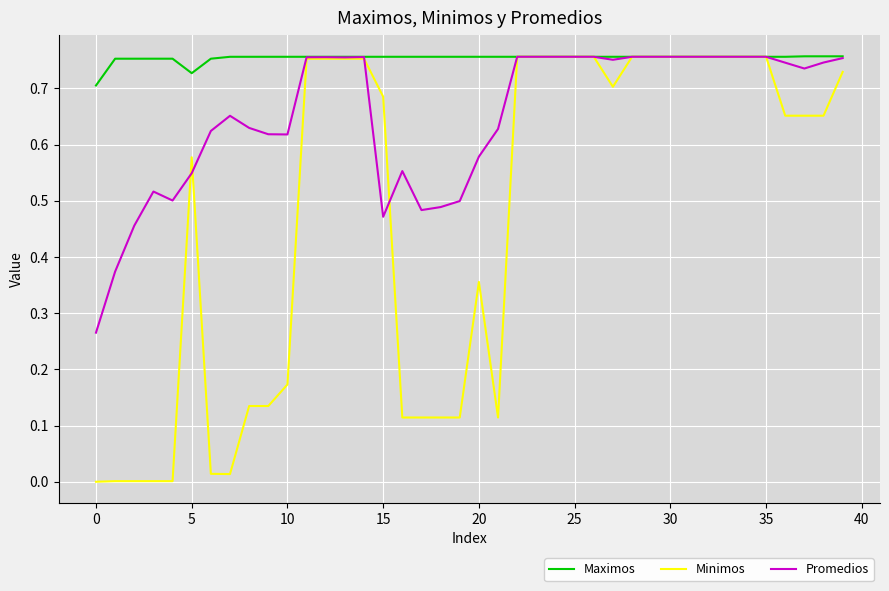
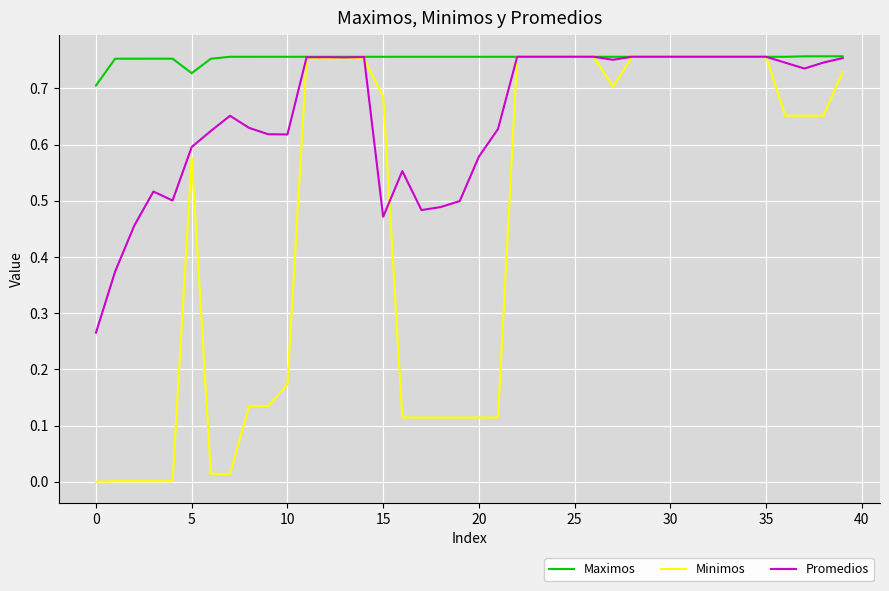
  {
    "Maximos": {
      "0": 0.71,
      "5": 0.73,
      "10": 0.76,
      "15": 0.76,
      "20": 0.76
    },
    "Minimos": {
      "0": 0.00,
      "5": 0.58,
      "10": 0.17,
      "15": 0.69,
-     "20": 0.36
+     "20": 0.11
    },
    "Promedios": {
      "0": 0.27,
-     "5": 0.55,
+     "5": 0.60,
      "10": 0.62,
      "15": 0.47,
      "20": 0.58
    }
  }
